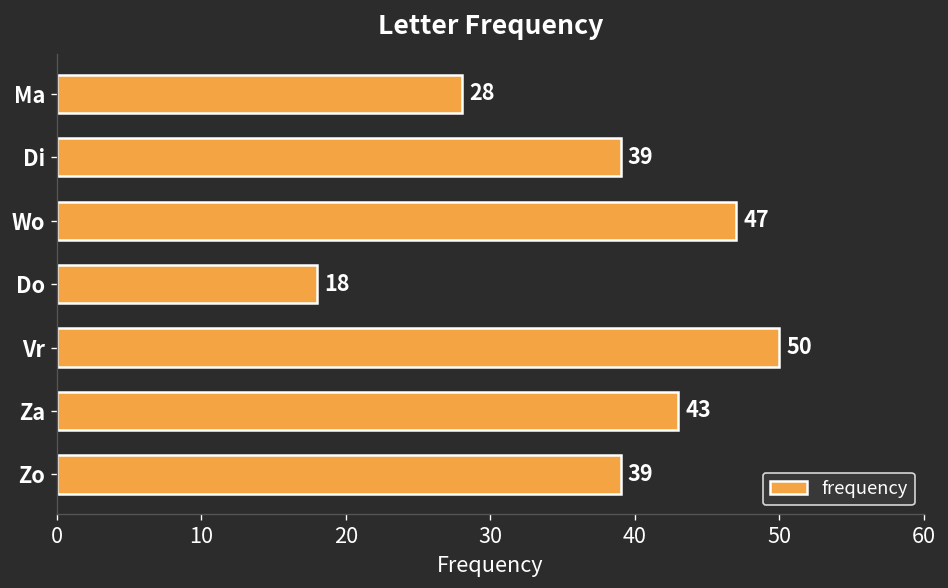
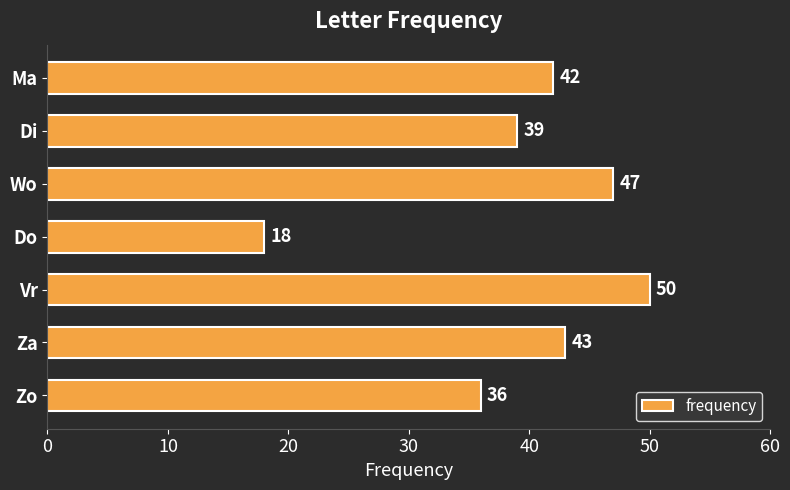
  {
-   "Ma": 28,
+   "Ma": 42,
    "Di": 39,
    "Wo": 47,
    "Do": 18,
    "Vr": 50,
    "Za": 43,
-   "Zo": 39
+   "Zo": 36
  }
